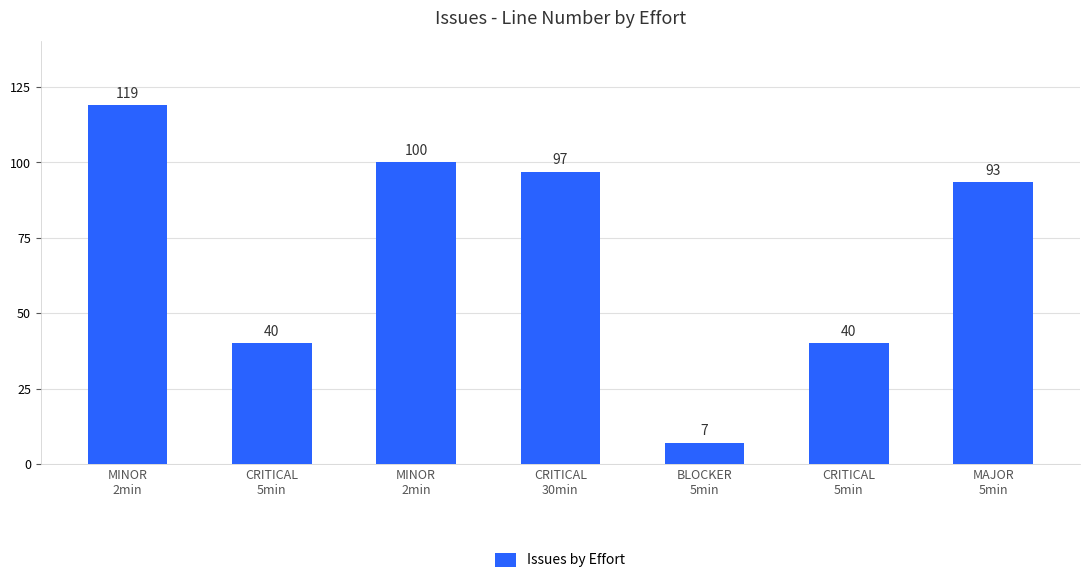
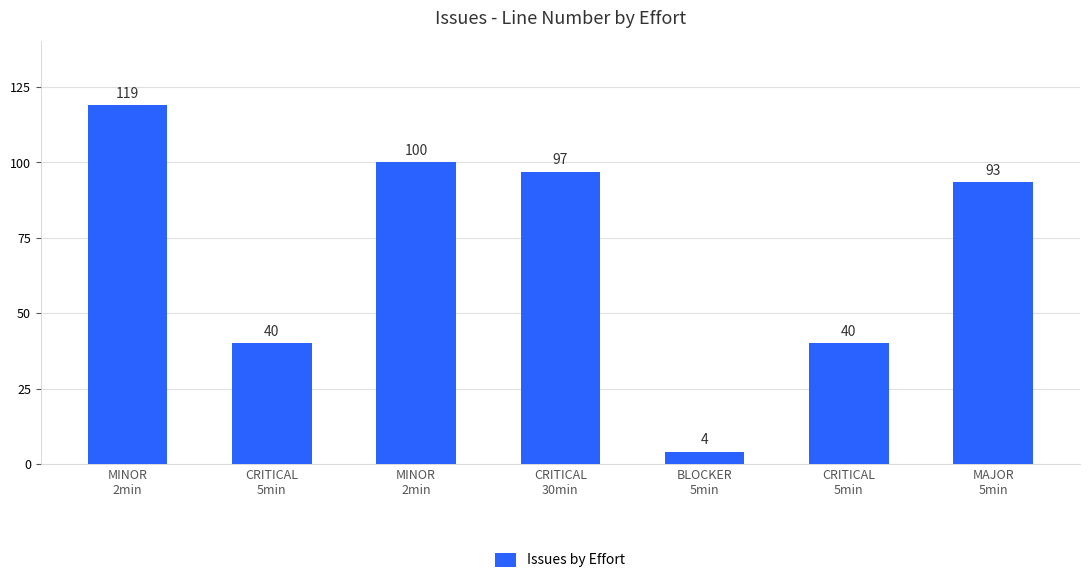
  {
    "CRITICAL 30min": 97,
-   "BLOCKER 5min": 7,
+   "BLOCKER 5min": 4,
    "MAJOR 5min": 93
  }
